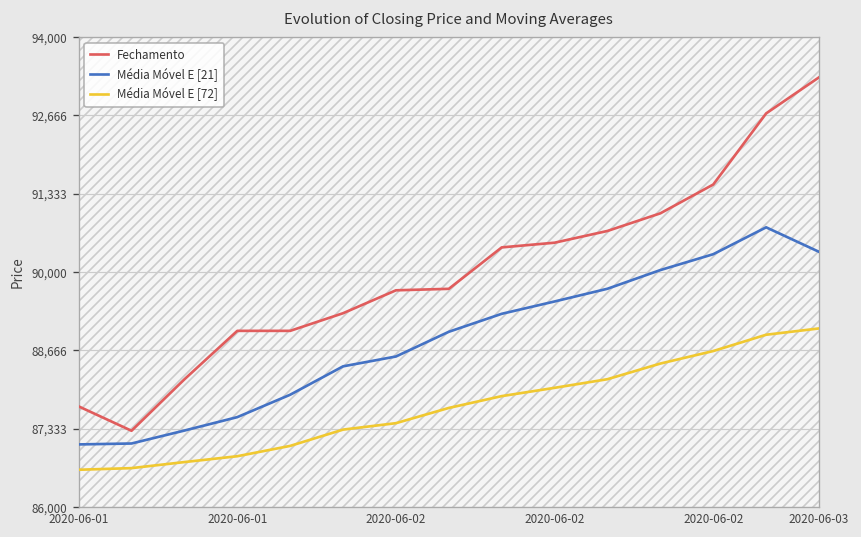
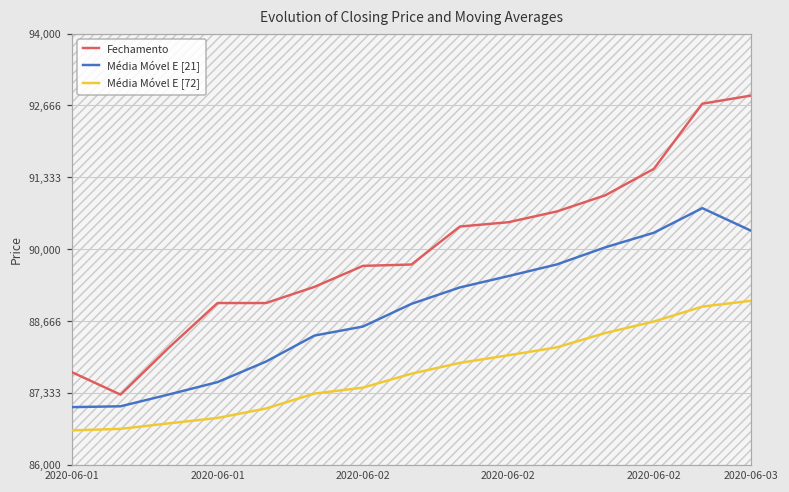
  {
    "Fechamento": {
-     "2020-06-03": "93,300"
+     "2020-06-03": "92,900"
    },
    "Média Móvel E [21]": {
      "2020-06-03": "90,300"
    },
    "Média Móvel E [72]": {
      "2020-06-03": "89,000"
    }
  }
